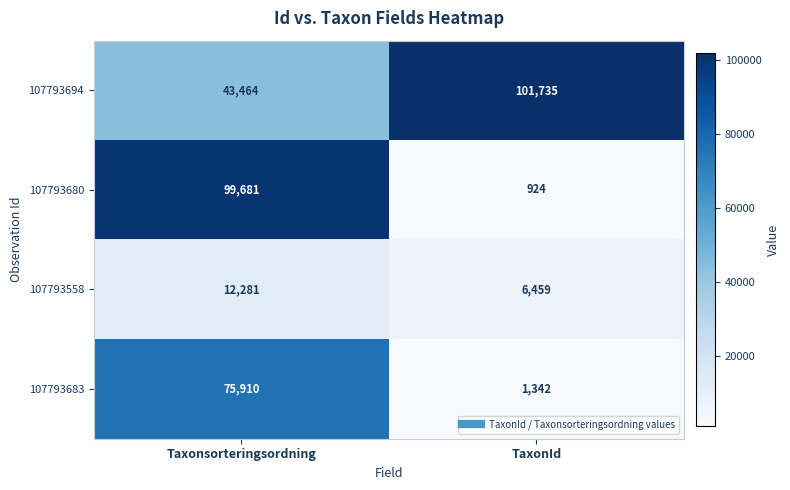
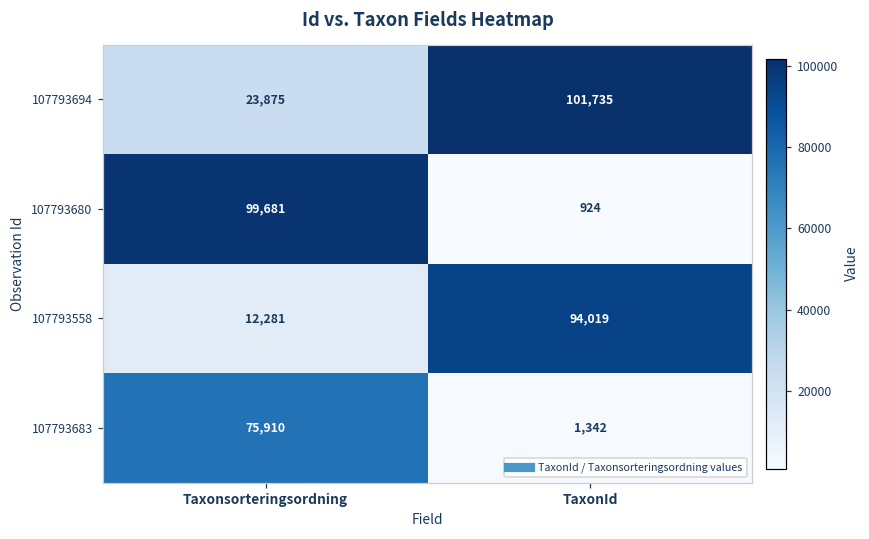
  {
    "107793694": {
-     "Taxonsorteringsordning": "43,464",
+     "Taxonsorteringsordning": "23,875",
      "TaxonId": "101,735"
    },
    "107793680": {
      "Taxonsorteringsordning": "99,681",
      "TaxonId": "924"
    },
    "107793558": {
      "Taxonsorteringsordning": "12,281",
-     "TaxonId": "6,459"
+     "TaxonId": "94,019"
    },
    "107793683": {
      "Taxonsorteringsordning": "75,910",
      "TaxonId": "1,342"
    }
  }
